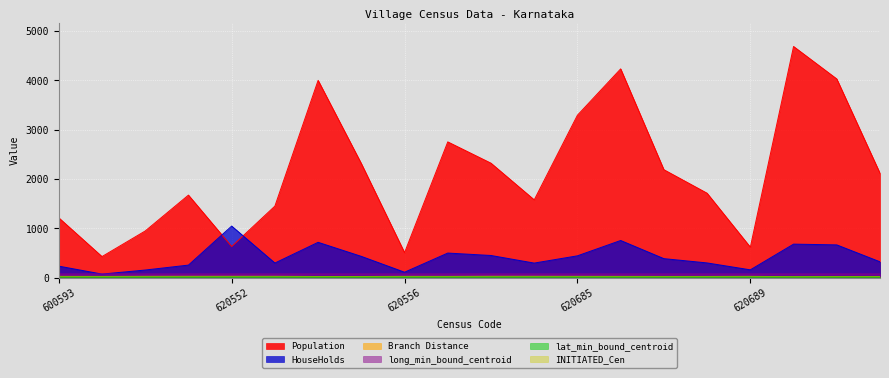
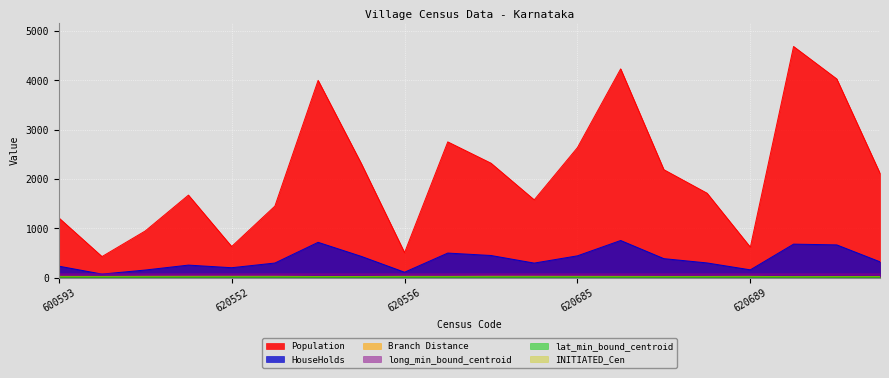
  {
    "Population": {
      "600593": 1200,
      "620552": 600,
      "620556": 500,
-     "620685": 3300,
+     "620685": 2600,
      "620689": 600
    },
    "HouseHolds": {
      "600593": 200,
-     "620552": 1000,
+     "620552": 200,
      "620685": 400,
      "620689": 200
    }
  }
